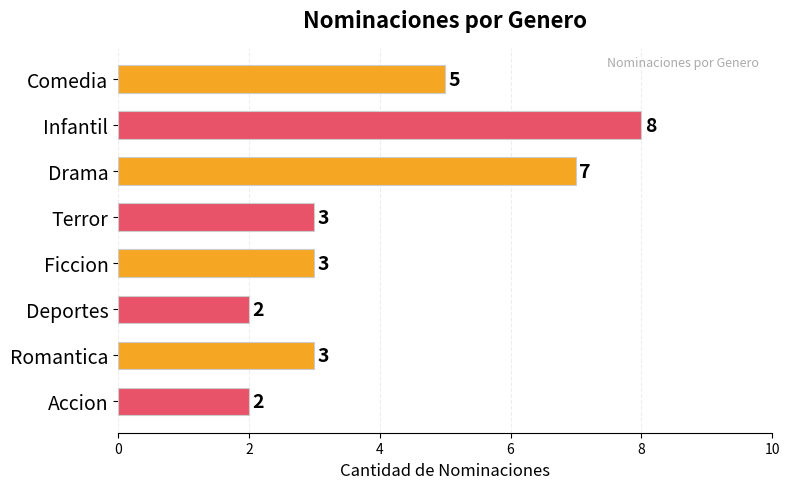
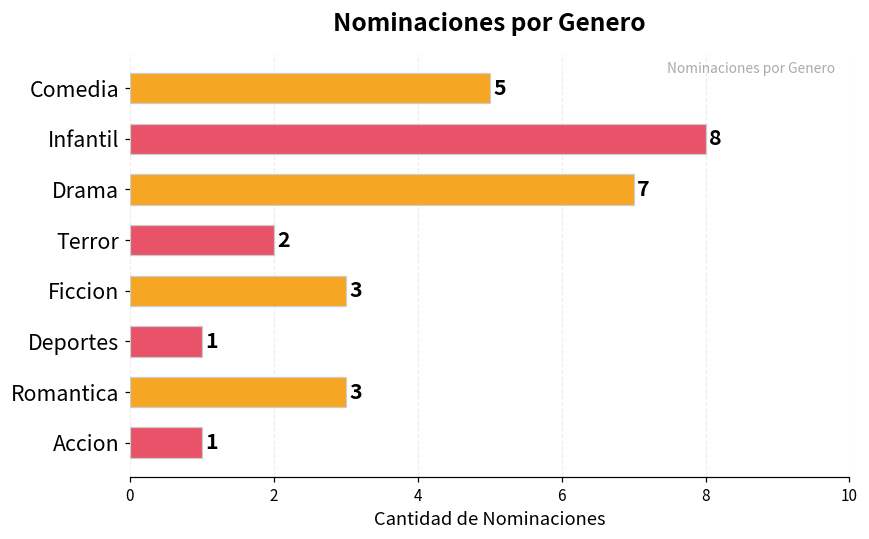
  {
    "Comedia": 5,
    "Infantil": 8,
    "Drama": 7,
-   "Terror": 3,
+   "Terror": 2,
    "Ficcion": 3,
-   "Deportes": 2,
+   "Deportes": 1,
    "Romantica": 3,
-   "Accion": 2
+   "Accion": 1
  }
